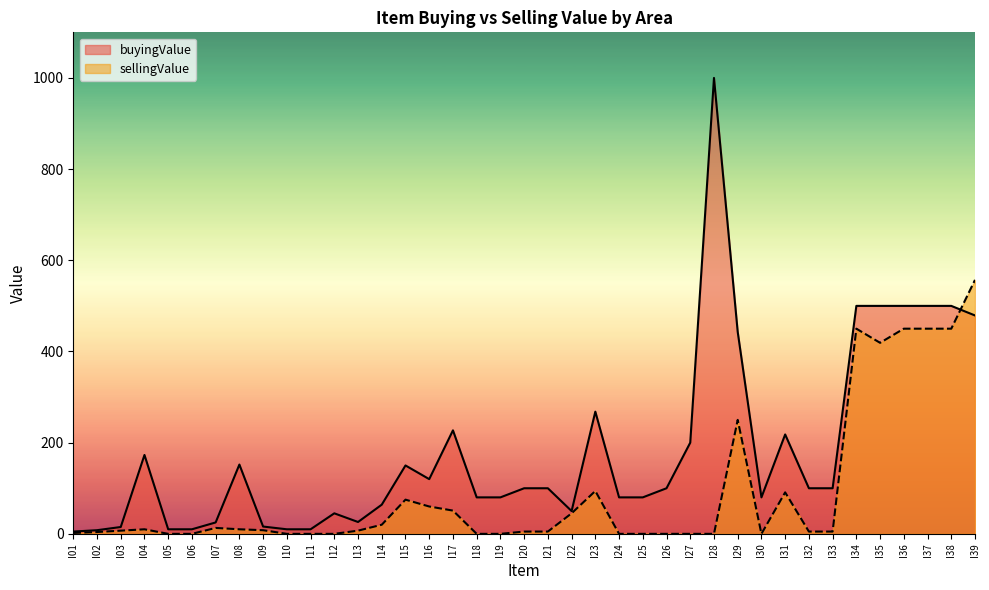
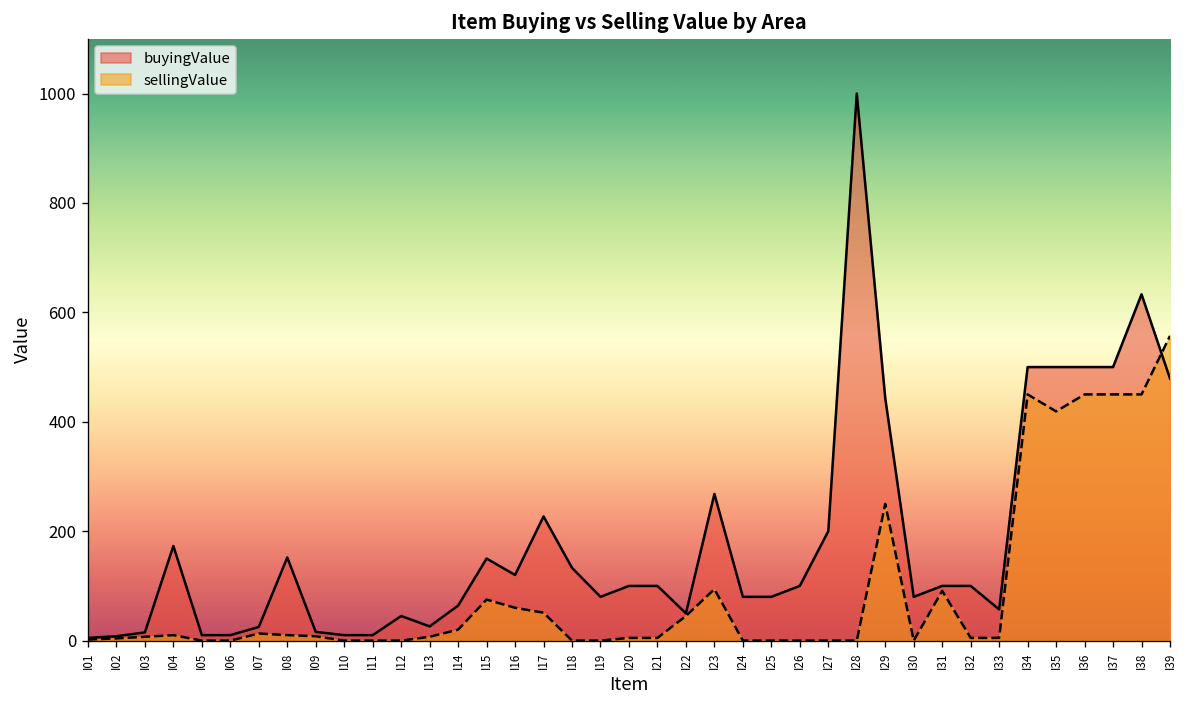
  {
    "buyingValue": {
      "I03": 20,
      "I04": 170,
      "I05": 10,
      "I06": 10,
      "I07": 30,
      "I08": 150,
      "I09": 20,
      "I10": 10,
      "I11": 10,
      "I12": 50,
      "I13": 30,
      "I14": 60,
      "I15": 150,
      "I16": 120,
      "I17": 230,
-     "I18": 80,
+     "I18": 130,
      "I19": 80,
      "I20": 100,
      "I21": 100,
      "I23": 270,
      "I24": 80,
      "I25": 80,
      "I26": 100,
      "I27": 200,
      "I28": 1000,
      "I29": 440,
      "I30": 80,
-     "I31": 220,
+     "I31": 100,
      "I32": 100,
-     "I33": 100,
+     "I33": 60,
      "I34": 500,
      "I35": 500,
      "I36": 500,
      "I37": 500,
-     "I38": 500,
+     "I38": 630,
      "I39": 480
    },
    "sellingValue": {
      "I03": 10,
      "I04": 10,
      "I05": 0,
      "I06": 0,
      "I07": 10,
      "I08": 10,
      "I09": 10,
      "I10": 0,
      "I11": 0,
      "I12": 0,
      "I13": 10,
      "I14": 20,
      "I15": 80,
      "I16": 60,
      "I17": 50,
      "I18": 0,
      "I19": 0,
      "I20": 10,
      "I21": 10,
      "I23": 90,
      "I24": 0,
      "I25": 0,
      "I26": 0,
      "I27": 0,
      "I28": 0,
      "I29": 250,
      "I30": 0,
      "I31": 90,
      "I32": 10,
      "I33": 10,
      "I34": 450,
      "I35": 420,
      "I36": 450,
      "I37": 450,
      "I38": 450,
      "I39": 560
    }
  }
